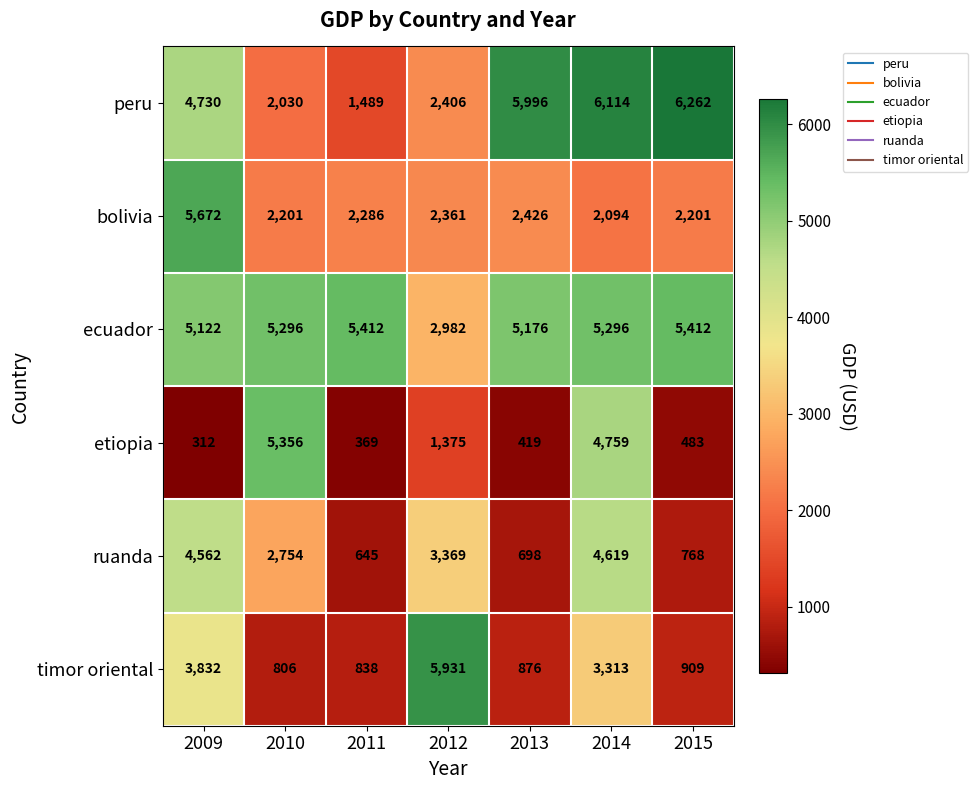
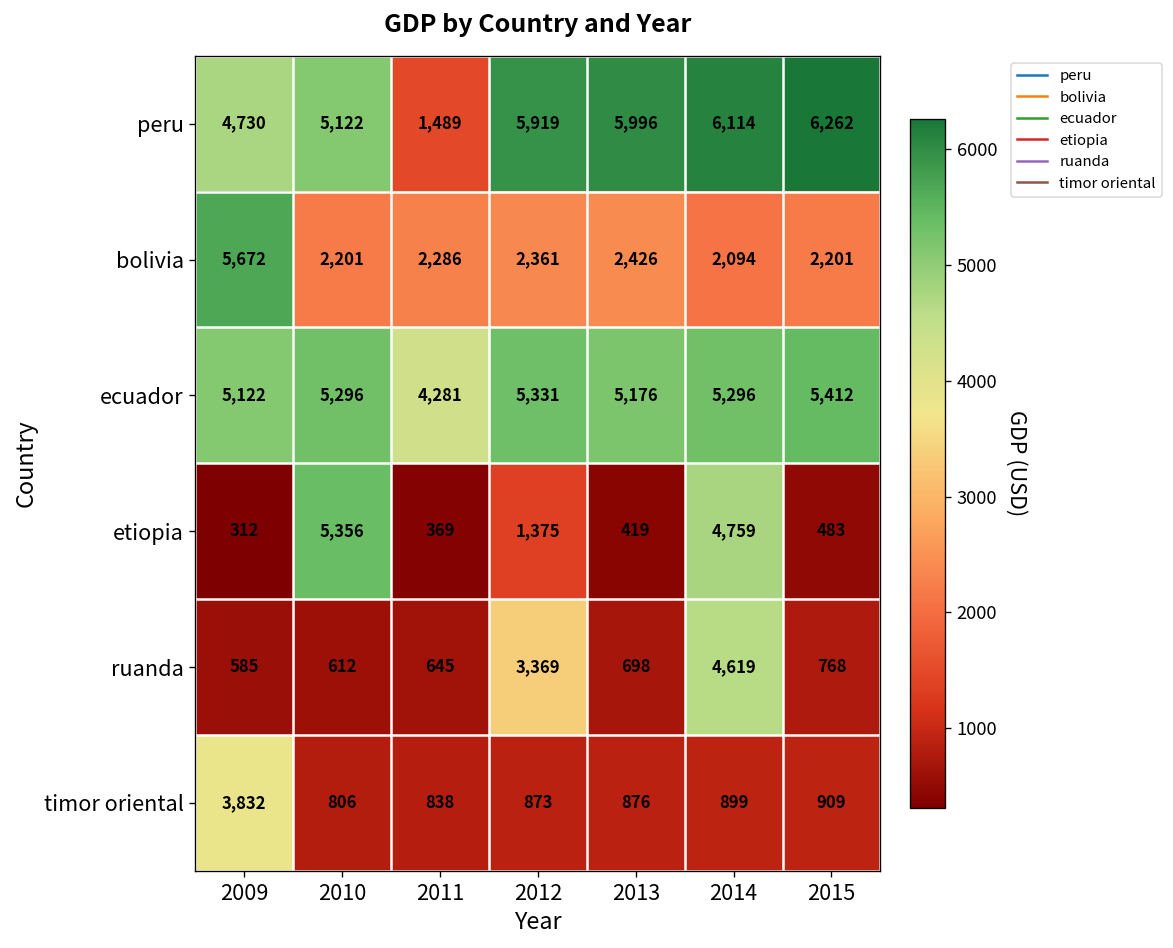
  {
    "peru": {
      "2009": "4,730",
-     "2010": "2,030",
+     "2010": "5,122",
      "2011": "1,489",
-     "2012": "2,406",
+     "2012": "5,919",
      "2013": "5,996",
      "2014": "6,114",
      "2015": "6,262"
    },
    "bolivia": {
      "2009": "5,672",
      "2010": "2,201",
      "2011": "2,286",
      "2012": "2,361",
      "2013": "2,426",
      "2014": "2,094",
      "2015": "2,201"
    },
    "ecuador": {
      "2009": "5,122",
      "2010": "5,296",
-     "2011": "5,412",
-     "2012": "2,982",
+     "2011": "4,281",
+     "2012": "5,331",
      "2013": "5,176",
      "2014": "5,296",
      "2015": "5,412"
    },
    "etiopia": {
      "2009": "312",
      "2010": "5,356",
      "2011": "369",
      "2012": "1,375",
      "2013": "419",
      "2014": "4,759",
      "2015": "483"
    },
    "ruanda": {
-     "2009": "4,562",
-     "2010": "2,754",
+     "2009": "585",
+     "2010": "612",
      "2011": "645",
      "2012": "3,369",
      "2013": "698",
      "2014": "4,619",
      "2015": "768"
    },
    "timor oriental": {
      "2009": "3,832",
      "2010": "806",
      "2011": "838",
-     "2012": "5,931",
+     "2012": "873",
      "2013": "876",
-     "2014": "3,313",
+     "2014": "899",
      "2015": "909"
    }
  }
